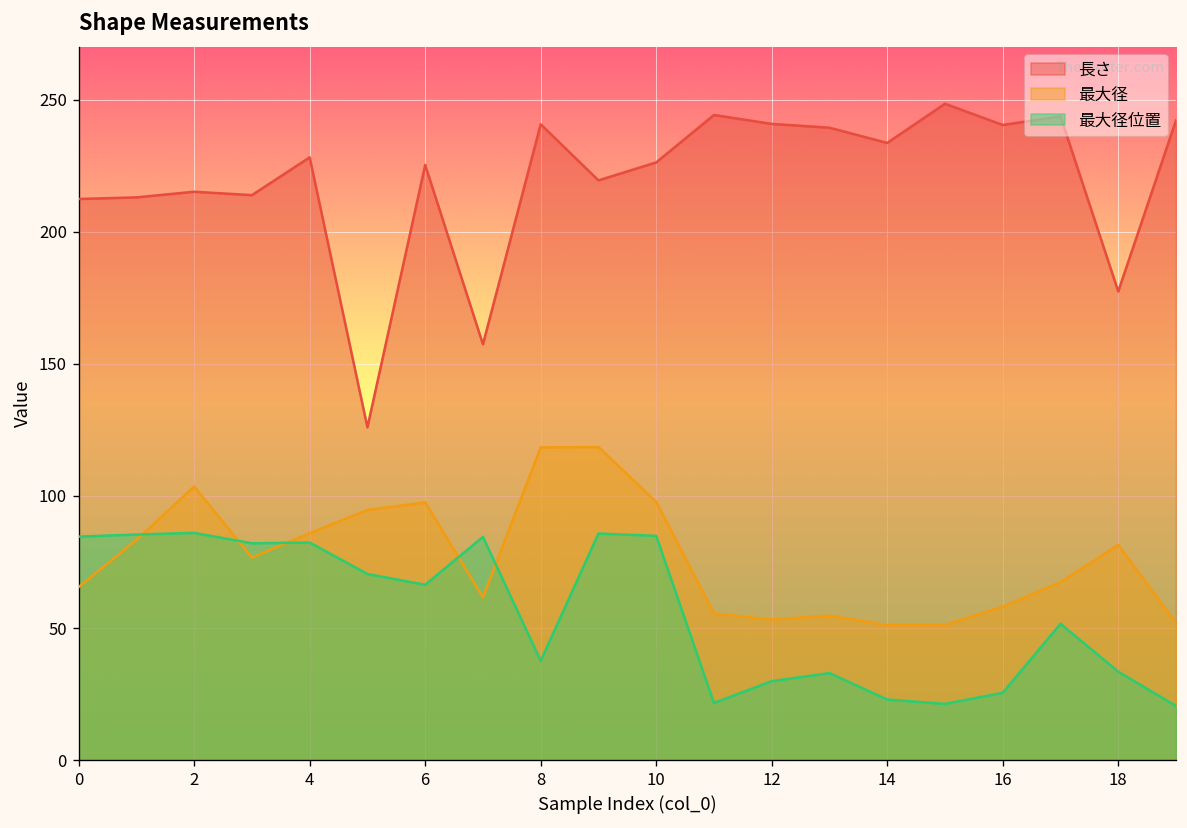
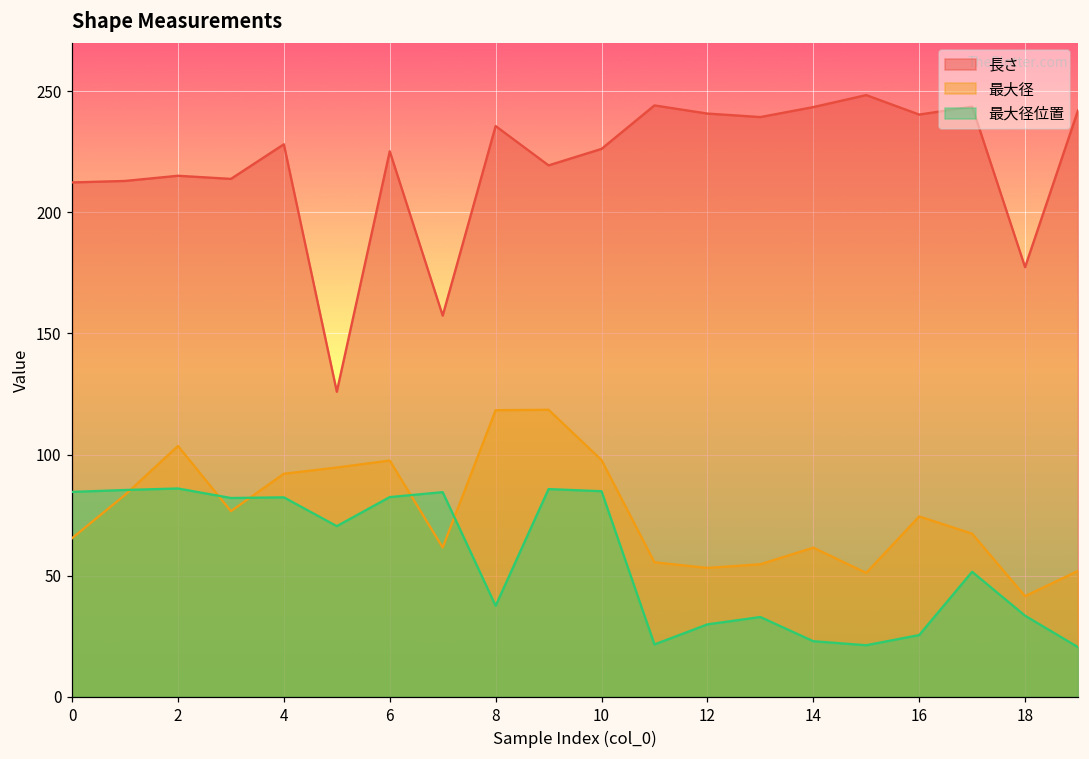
  {
    "長さ": {
      "0": 212,
      "2": 215,
      "4": 228,
      "6": 225,
-     "8": 241,
+     "8": 236,
      "10": 226,
      "12": 241,
-     "14": 234,
+     "14": 243,
      "16": 240,
      "18": 177
    },
    "最大径": {
      "0": 66,
      "2": 104,
-     "4": 86,
+     "4": 92,
      "6": 98,
      "8": 118,
      "10": 98,
      "12": 53,
-     "14": 51,
-     "16": 58,
-     "18": 81
+     "14": 62,
+     "16": 74,
+     "18": 42
    },
    "最大径位置": {
      "0": 85,
      "2": 86,
      "4": 82,
-     "6": 66,
+     "6": 82,
      "8": 38,
      "10": 85,
      "12": 30,
      "14": 23,
      "16": 26,
      "18": 34
    }
  }
